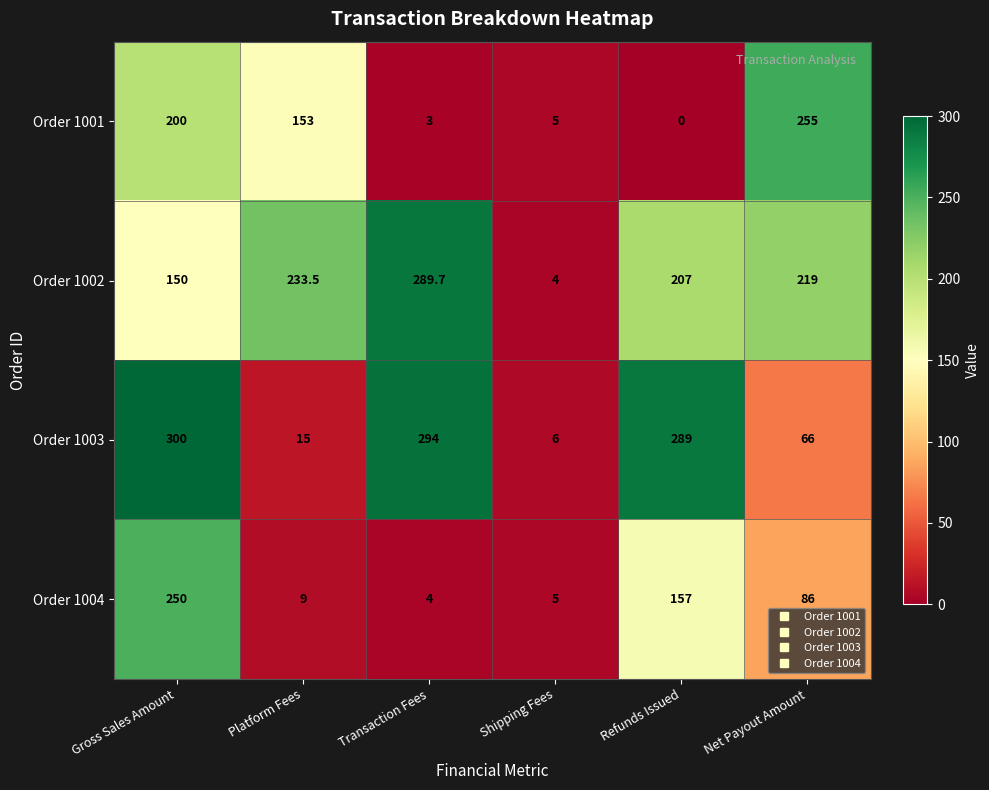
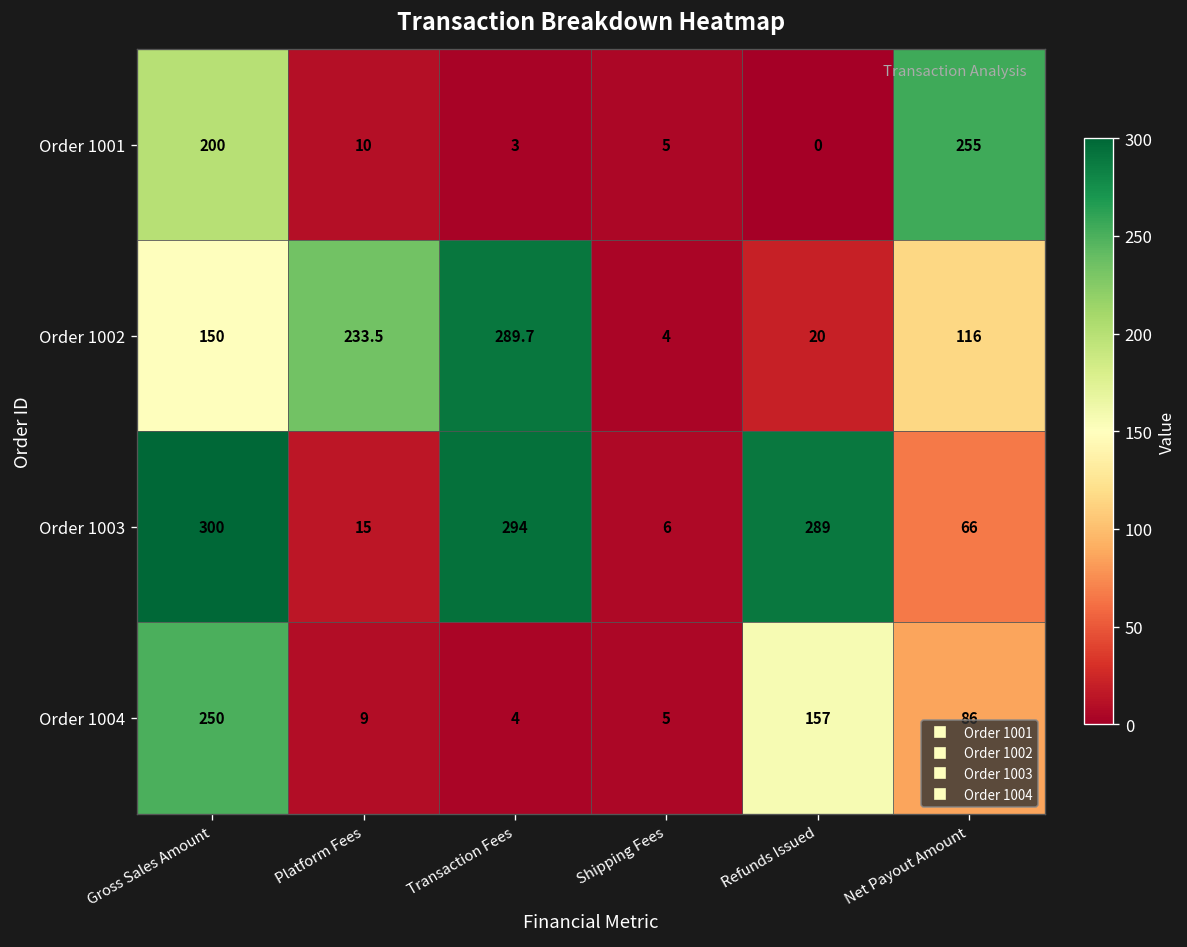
  {
    "Order 1001": {
      "Gross Sales Amount": 200,
-     "Platform Fees": 153,
+     "Platform Fees": 10,
      "Transaction Fees": 3,
      "Shipping Fees": 5,
      "Refunds Issued": 0
    },
    "Order 1002": {
      "Gross Sales Amount": 150,
      "Platform Fees": 233.5,
      "Transaction Fees": 289.7,
      "Shipping Fees": 4,
-     "Refunds Issued": 207,
-     "Net Payout Amount": 219
+     "Refunds Issued": 20,
+     "Net Payout Amount": 116
    },
    "Order 1003": {
      "Gross Sales Amount": 300,
      "Platform Fees": 15,
      "Transaction Fees": 294,
      "Shipping Fees": 6,
      "Refunds Issued": 289,
      "Net Payout Amount": 66
    },
    "Order 1004": {
      "Gross Sales Amount": 250,
      "Platform Fees": 9,
      "Transaction Fees": 4,
      "Shipping Fees": 5,
      "Refunds Issued": 157,
      "Net Payout Amount": 86
    }
  }
